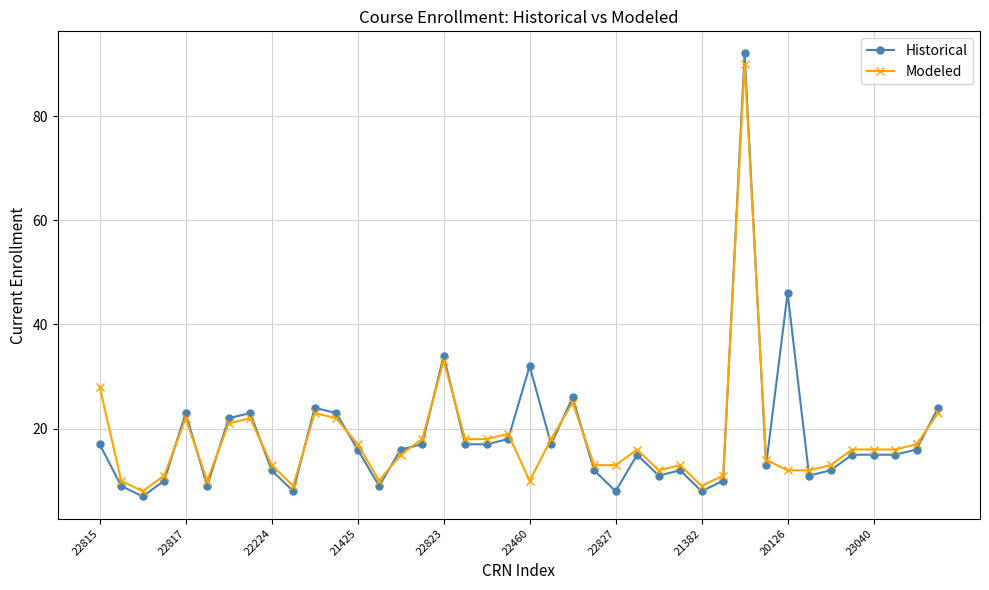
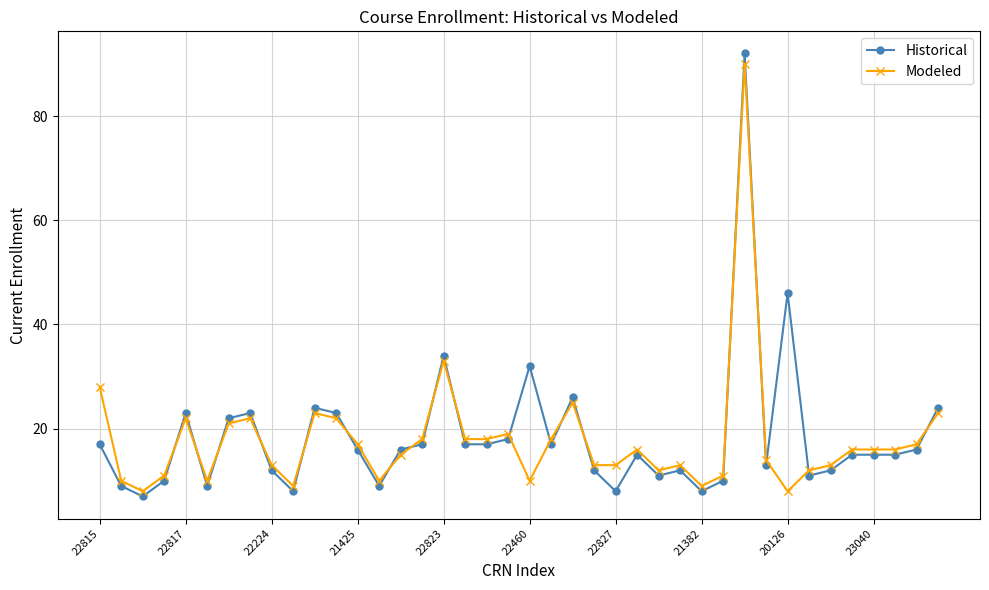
  {
    "Historical": {
      "22815": 17,
      "22817": 23,
      "22224": 12,
      "21425": 16,
      "22823": 34,
      "22460": 32,
      "22827": 8,
      "21382": 8,
      "20126": 46,
      "23040": 15
    },
    "Modeled": {
      "22815": 28,
      "22817": 22,
      "22224": 13,
      "21425": 17,
      "22823": 33,
      "22460": 10,
      "22827": 13,
      "21382": 9,
-     "20126": 12,
+     "20126": 8,
      "23040": 16
    }
  }
